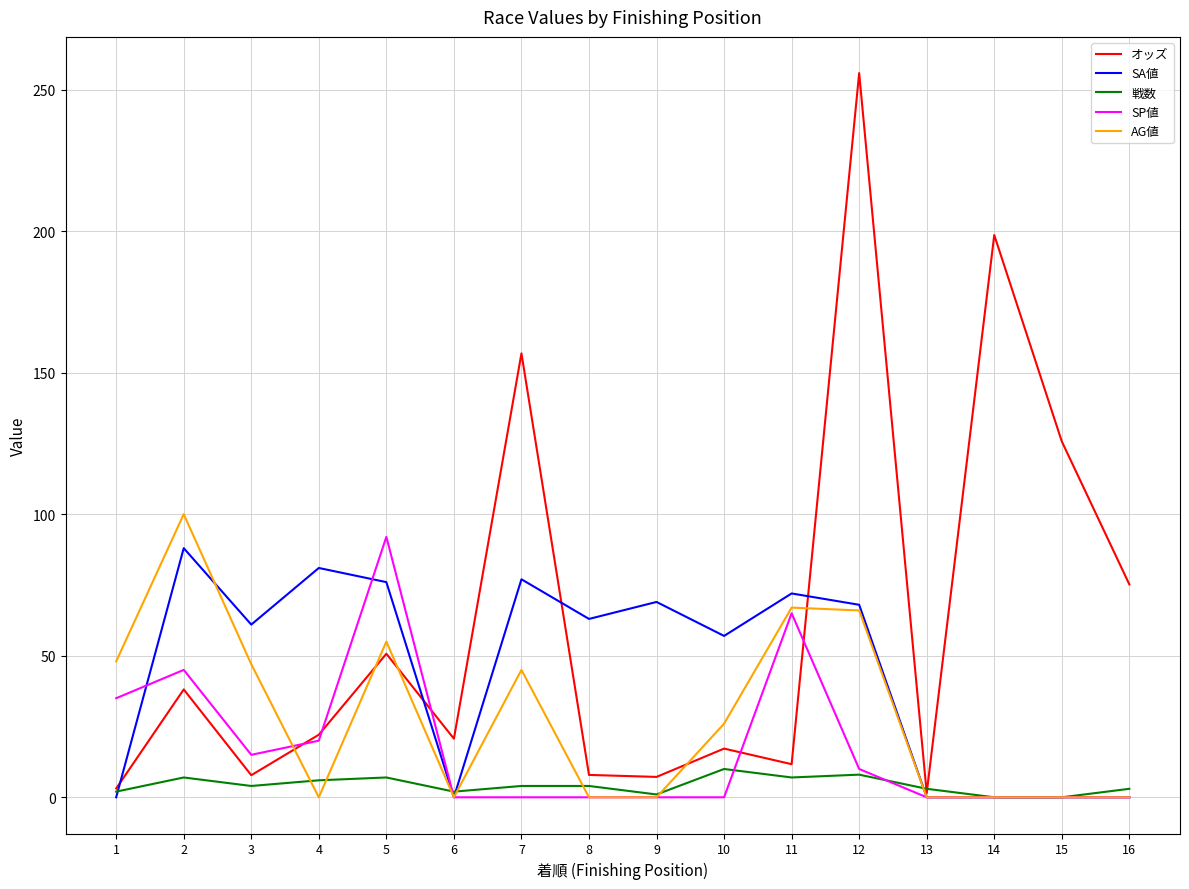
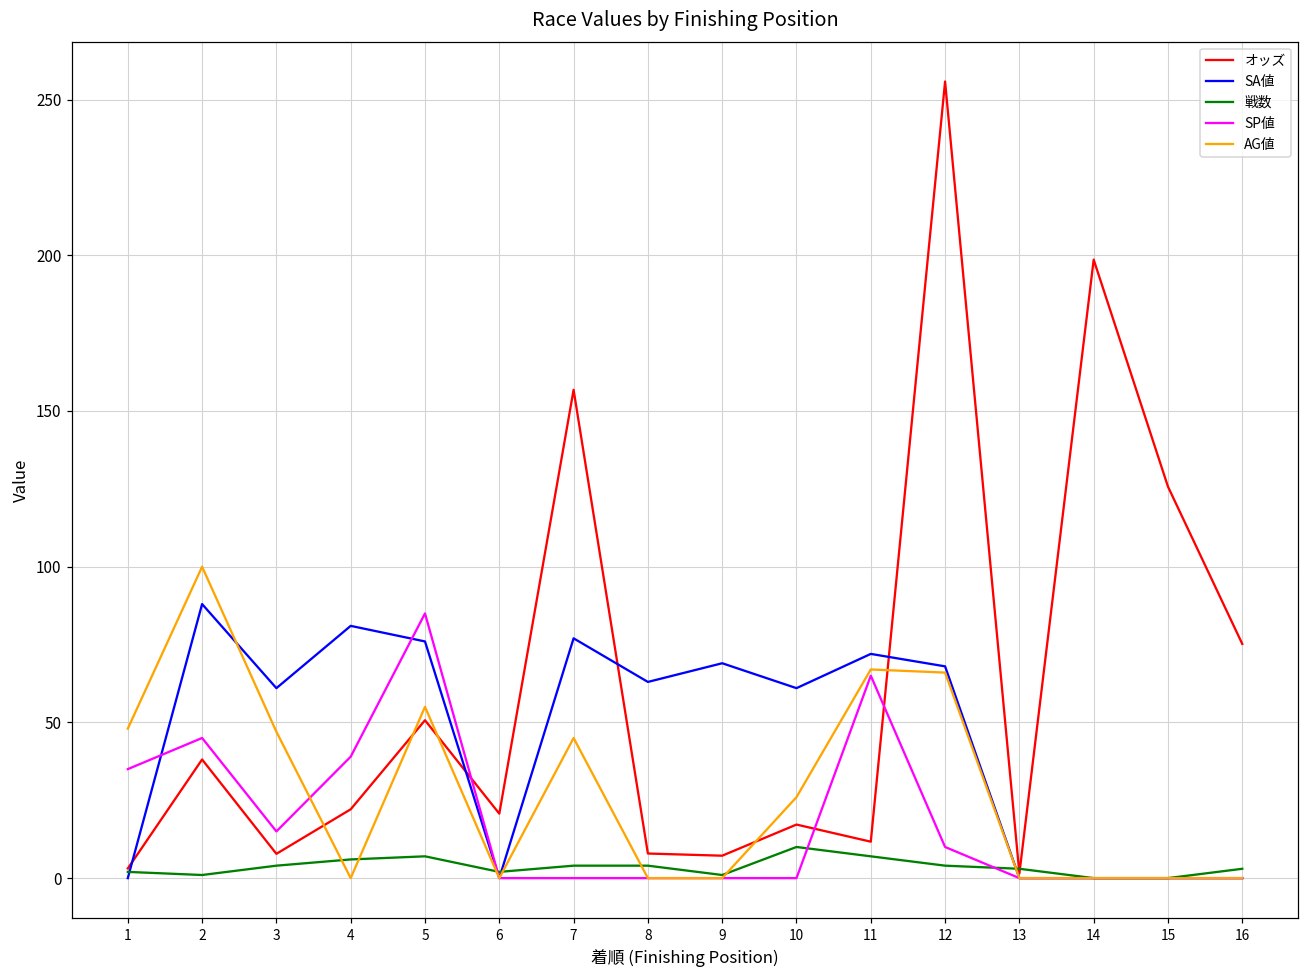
  {
    "オッズ": {
      "1": 3,
      "2": 38,
      "3": 8,
      "4": 22,
      "5": 51,
      "6": 21,
      "7": 157,
      "8": 8,
      "9": 7,
      "10": 17,
      "11": 12,
      "12": 256,
      "13": 2,
      "14": 199,
      "15": 126,
      "16": 75
    },
    "SA値": {
      "1": 0,
      "2": 88,
      "3": 61,
      "4": 81,
      "5": 76,
      "7": 77,
      "8": 63,
      "9": 69,
-     "10": 57,
+     "10": 61,
      "11": 72,
      "12": 68
    },
    "戦数": {
      "1": 2,
-     "2": 7,
+     "2": 1,
      "3": 4,
      "4": 6,
      "5": 7,
      "6": 2,
      "7": 4,
      "8": 4,
      "9": 1,
      "10": 10,
      "11": 7,
-     "12": 8,
+     "12": 4,
      "13": 3,
      "16": 3
    },
    "SP値": {
      "1": 35,
      "2": 45,
      "3": 15,
-     "4": 20,
-     "5": 92,
+     "4": 39,
+     "5": 85,
      "7": 0,
      "10": 0,
      "11": 65,
      "12": 10
    },
    "AG値": {
      "1": 48,
      "2": 100,
      "3": 47,
      "4": 0,
      "5": 55,
      "7": 45,
      "10": 26,
      "11": 67,
      "12": 66
    }
  }
